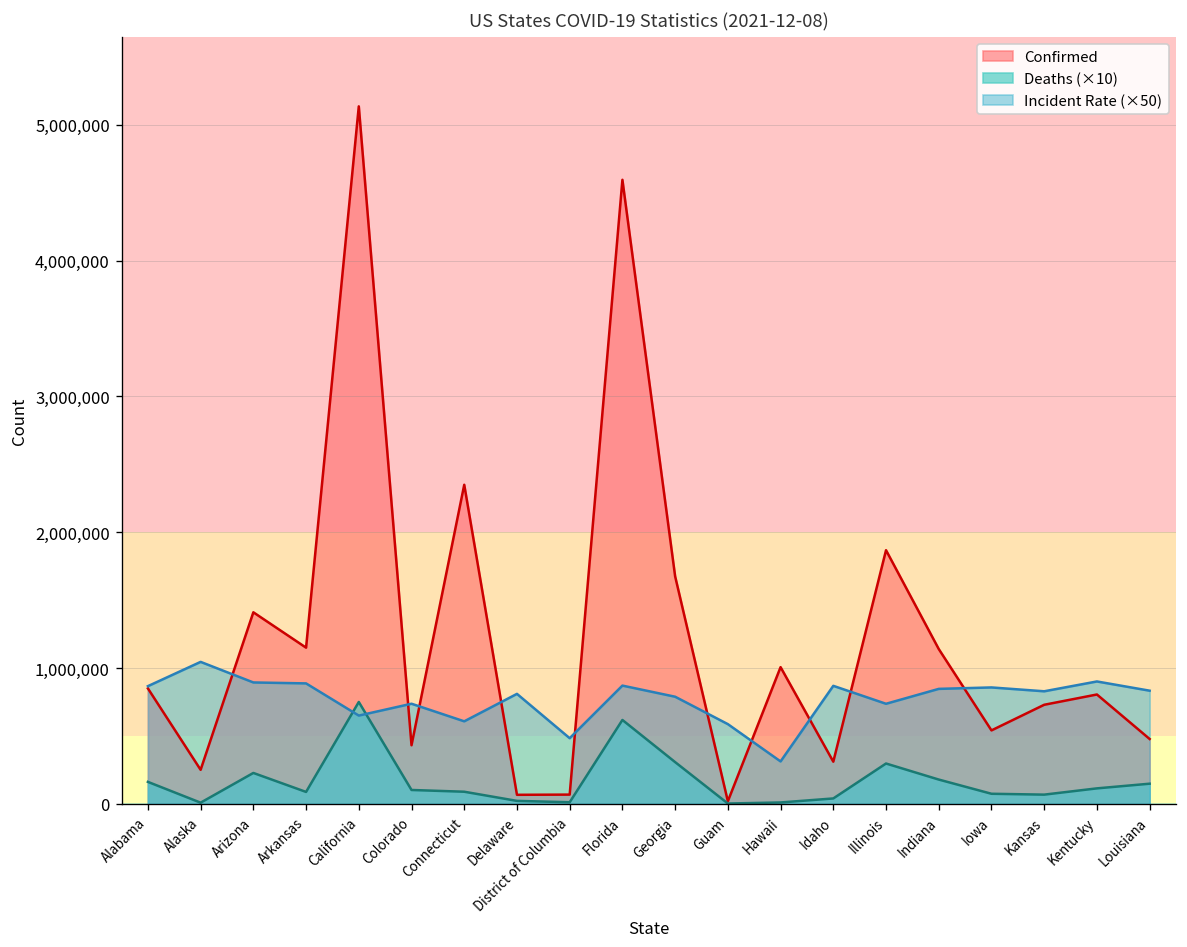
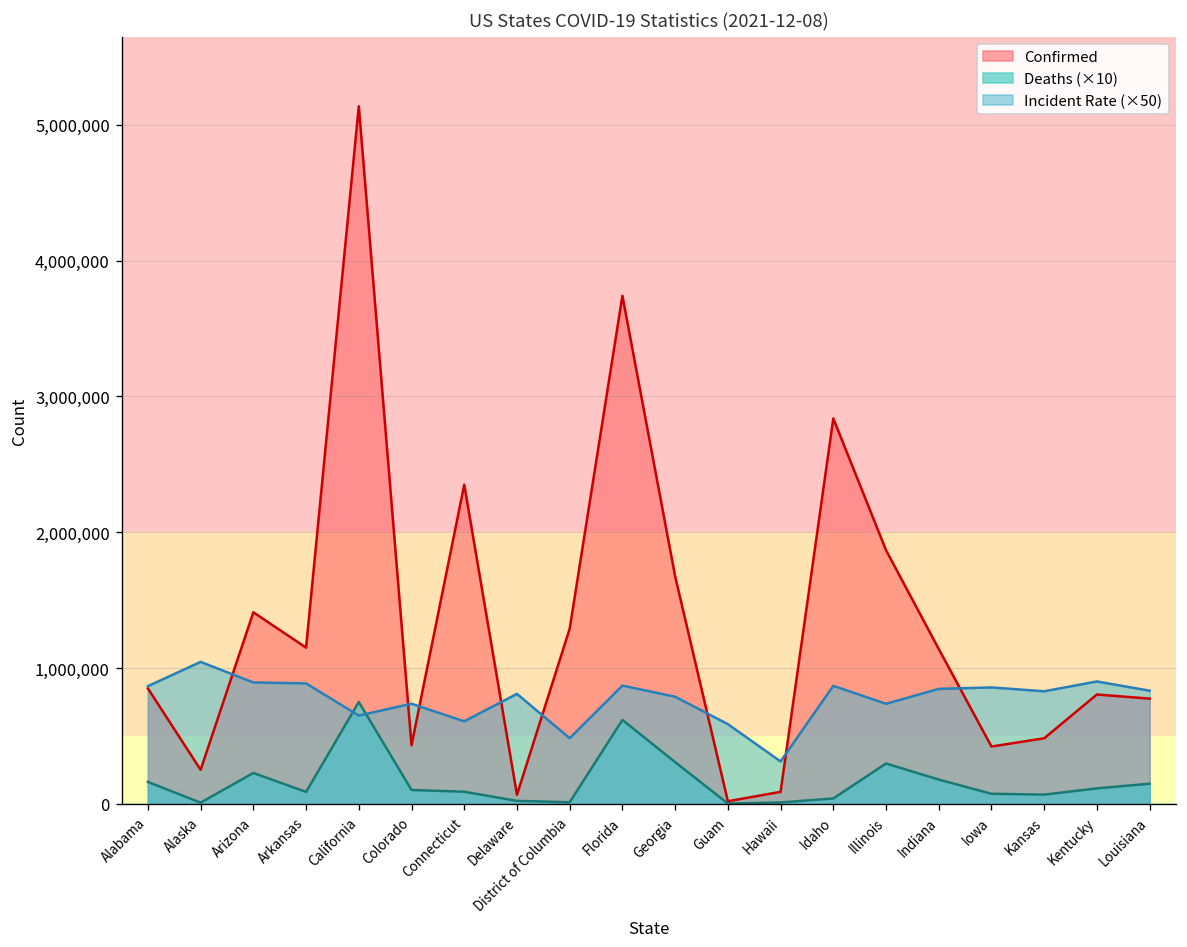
  {
    "Confirmed": {
      "Alaska": "250,000",
      "Arizona": "1,410,000",
      "Arkansas": "1,150,000",
      "California": "5,140,000",
      "Colorado": "430,000",
      "Connecticut": "2,350,000",
      "Delaware": "70,000",
-     "District of Columbia": "70,000",
-     "Florida": "4,600,000",
+     "District of Columbia": "1,290,000",
+     "Florida": "3,740,000",
      "Georgia": "1,680,000",
-     "Hawaii": "1,010,000",
-     "Idaho": "310,000",
+     "Hawaii": "90,000",
+     "Idaho": "2,840,000",
      "Illinois": "1,870,000",
      "Indiana": "1,140,000",
-     "Iowa": "540,000",
-     "Kansas": "730,000",
+     "Iowa": "420,000",
+     "Kansas": "480,000",
      "Kentucky": "810,000",
-     "Louisiana": "480,000"
+     "Louisiana": "770,000"
    }
  }
